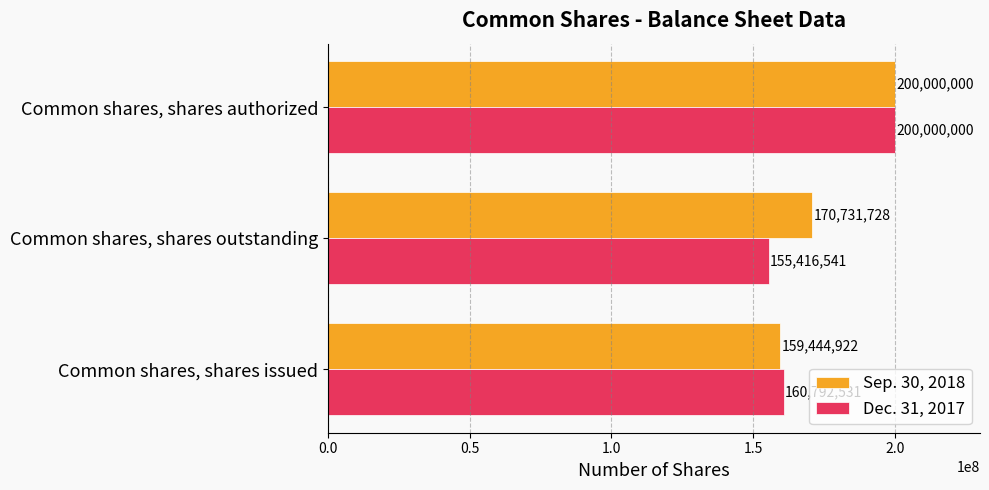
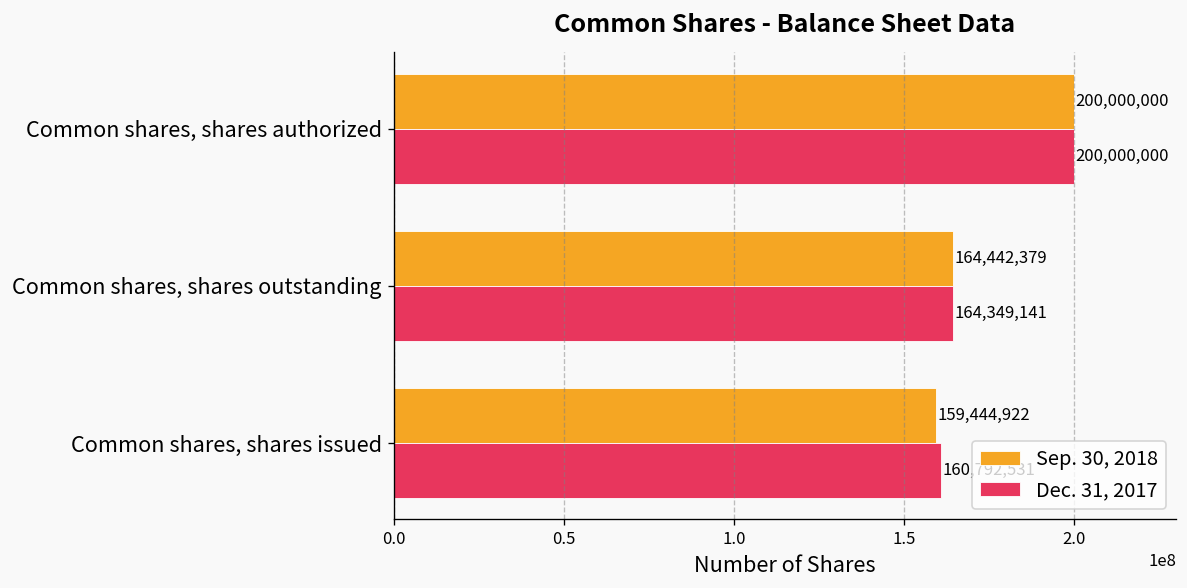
  {
    "Sep. 30, 2018": {
      "Common shares, shares authorized": "200,000,000",
-     "Common shares, shares outstanding": "170,731,728",
+     "Common shares, shares outstanding": "164,442,379",
      "Common shares, shares issued": "159,444,922"
    },
    "Dec. 31, 2017": {
      "Common shares, shares authorized": "200,000,000",
-     "Common shares, shares outstanding": "155,416,541"
+     "Common shares, shares outstanding": "164,349,141"
    }
  }
